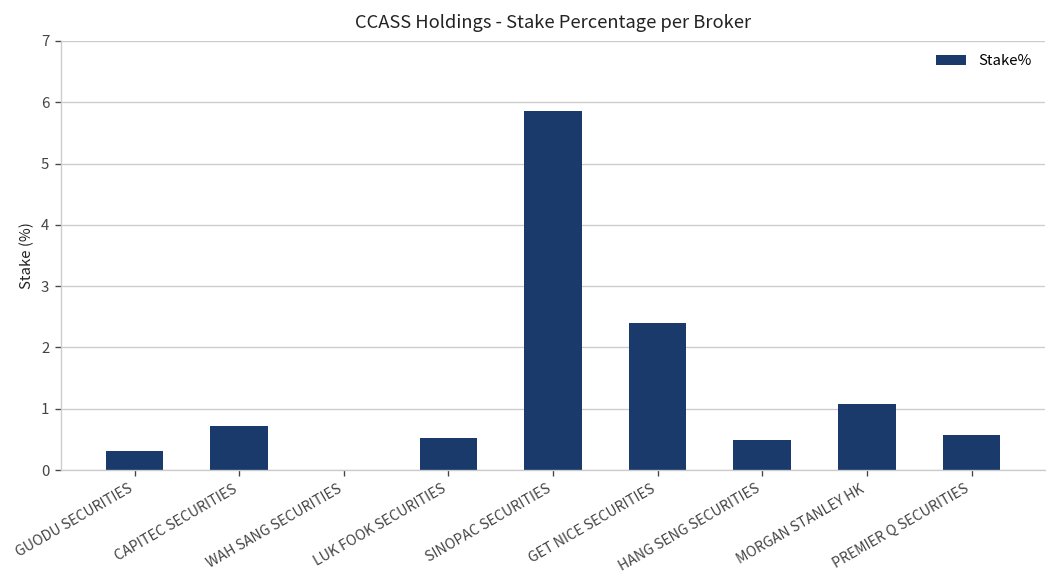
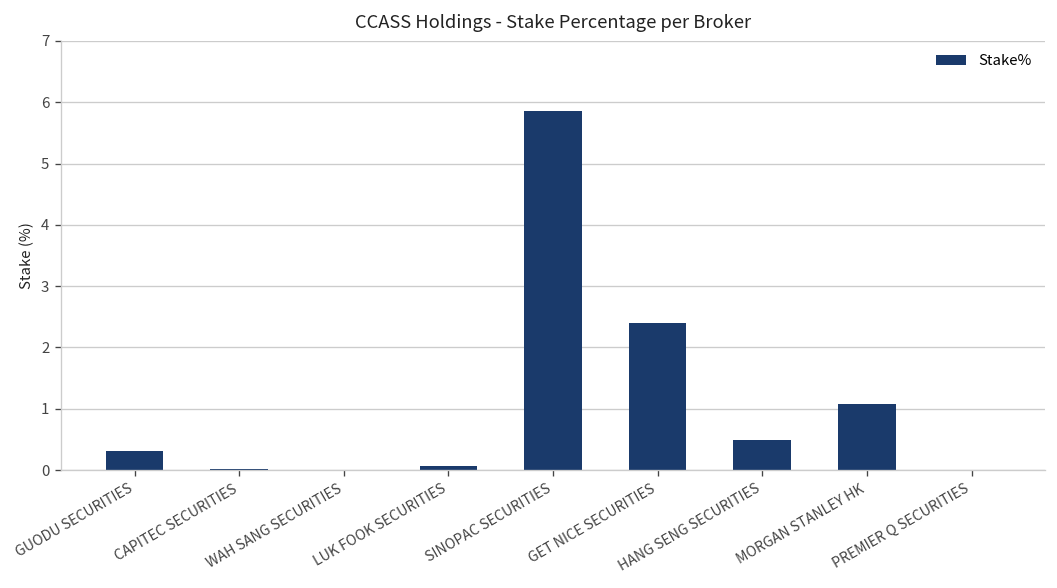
  {
    "GUODU SECURITIES": 0.3,
-   "CAPITEC SECURITIES": 0.7,
-   "LUK FOOK SECURITIES": 0.5,
+   "CAPITEC SECURITIES": 0.0,
+   "LUK FOOK SECURITIES": 0.1,
    "SINOPAC SECURITIES": 5.9,
    "GET NICE SECURITIES": 2.4,
    "HANG SENG SECURITIES": 0.5,
    "MORGAN STANLEY HK": 1.1,
-   "PREMIER Q SECURITIES": 0.6
+   "PREMIER Q SECURITIES": 0.0
  }
